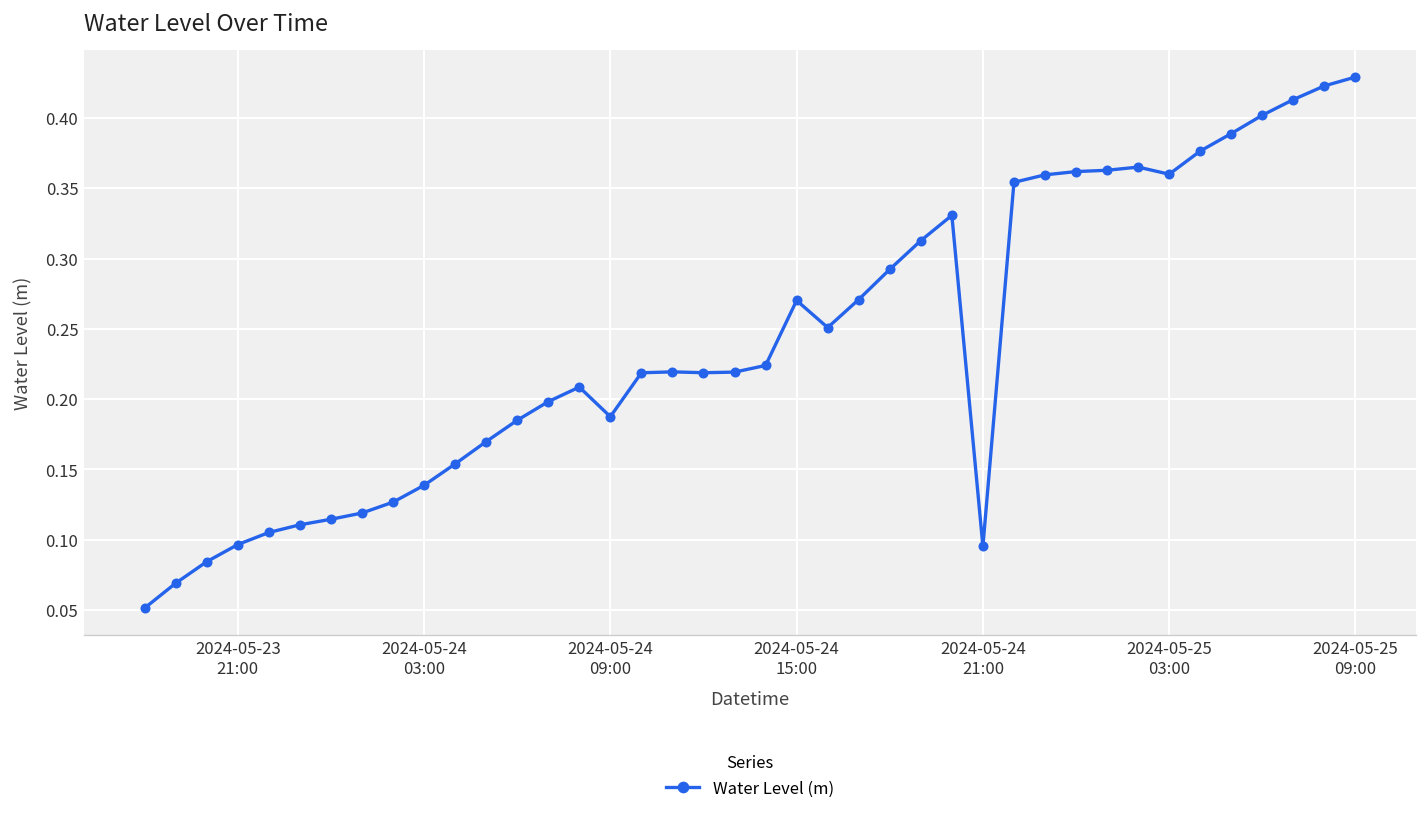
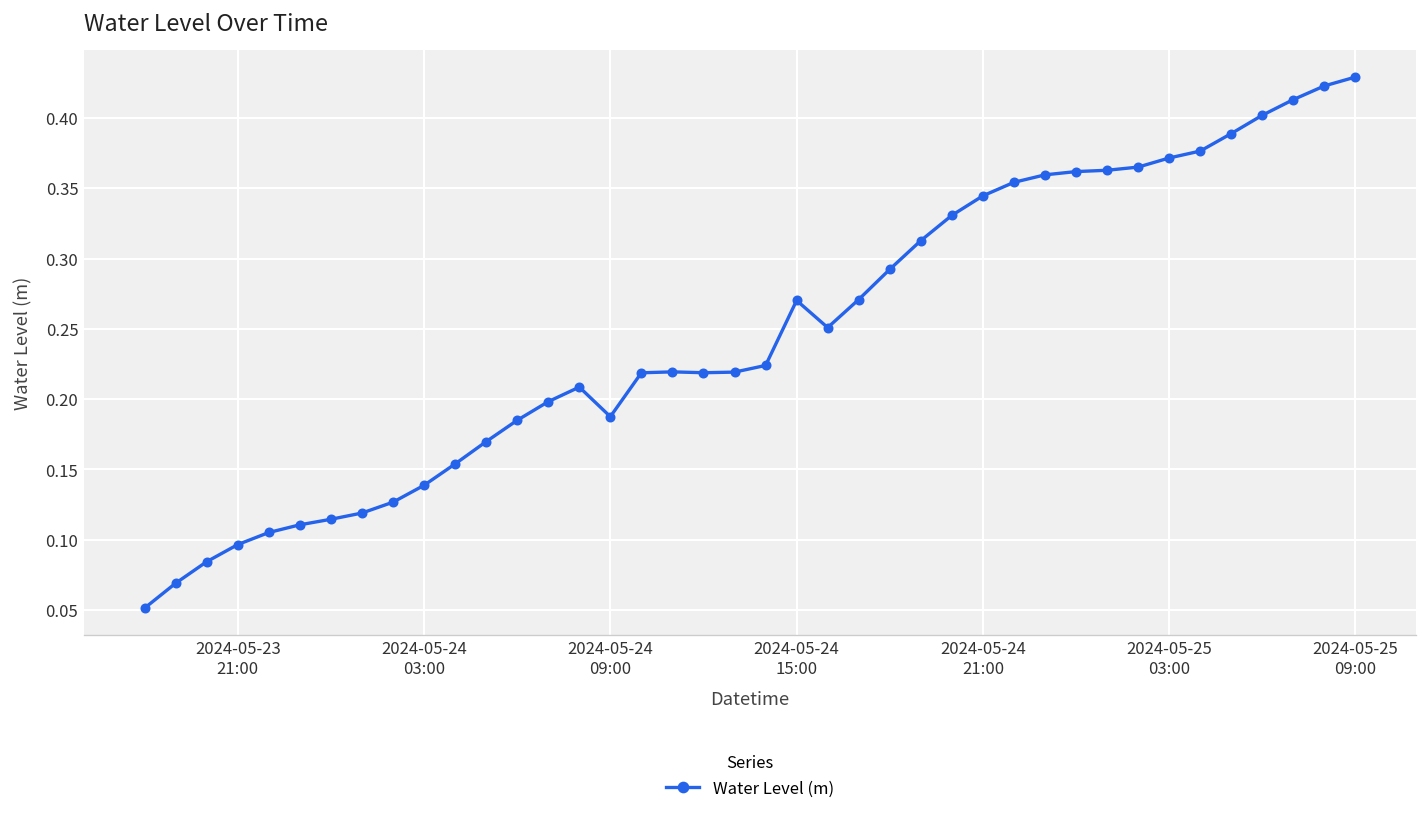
  {
    "2024-05-23 21:00": 0.096,
    "2024-05-24 03:00": 0.139,
    "2024-05-24 09:00": 0.187,
    "2024-05-24 15:00": 0.270,
-   "2024-05-24 21:00": 0.095,
-   "2024-05-25 03:00": 0.360,
+   "2024-05-24 21:00": 0.345,
+   "2024-05-25 03:00": 0.372,
    "2024-05-25 09:00": 0.429
  }
